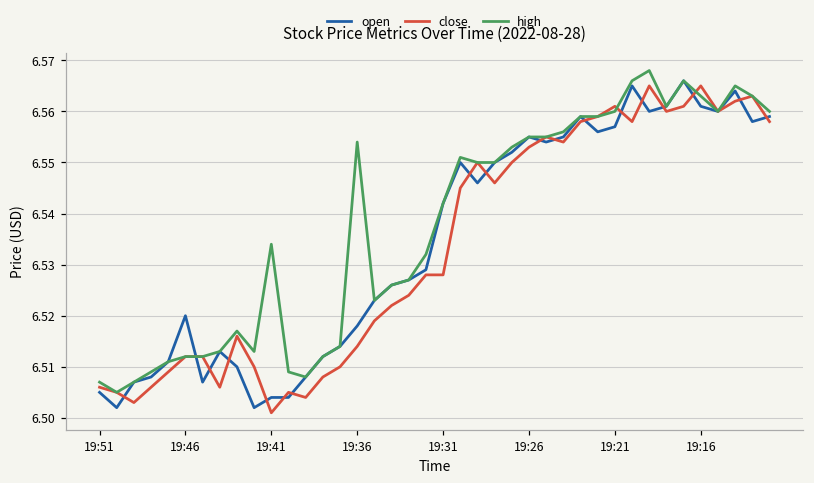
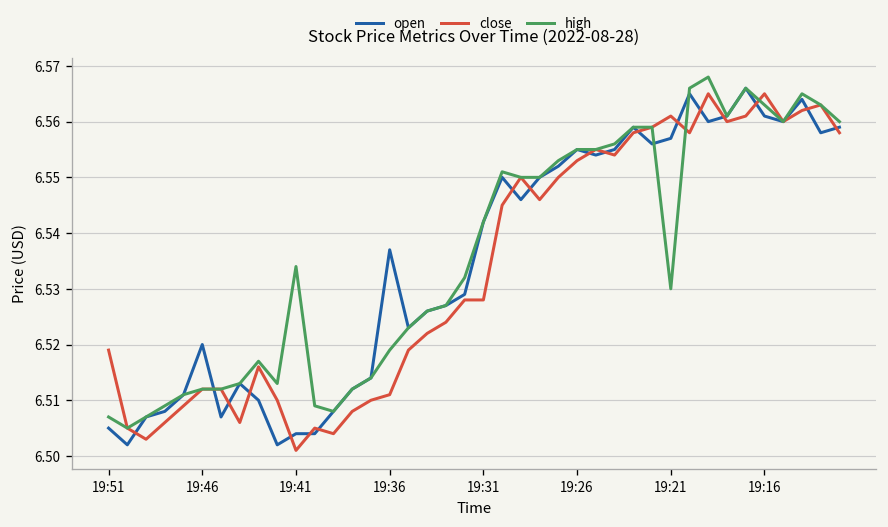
  {
    "open": {
      "19:51": 6.505,
      "19:46": 6.520,
      "19:41": 6.504,
-     "19:36": 6.518,
+     "19:36": 6.537,
      "19:21": 6.557,
      "19:16": 6.561
    },
    "close": {
-     "19:51": 6.506,
+     "19:51": 6.519,
      "19:41": 6.501,
-     "19:36": 6.514,
+     "19:36": 6.511,
      "19:31": 6.528,
      "19:26": 6.553,
      "19:21": 6.561,
      "19:16": 6.565
    },
    "high": {
      "19:51": 6.507,
      "19:41": 6.534,
-     "19:36": 6.554,
-     "19:21": 6.56,
+     "19:36": 6.519,
+     "19:21": 6.53,
      "19:16": 6.563
    }
  }
